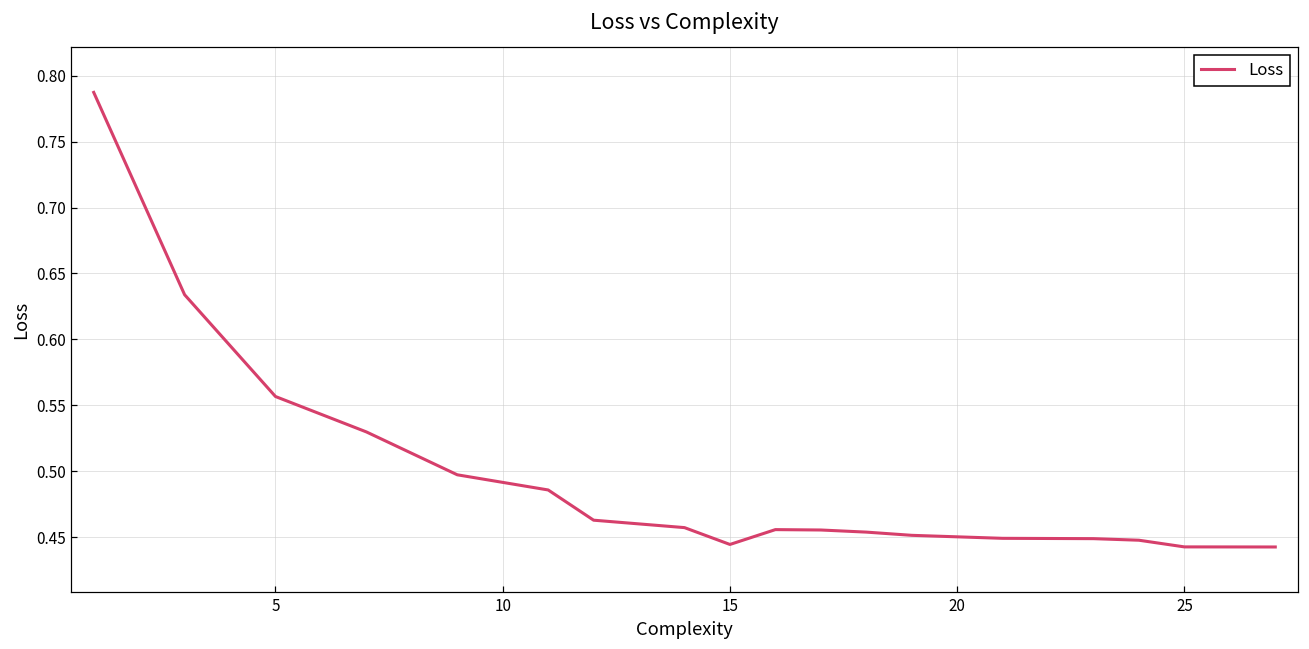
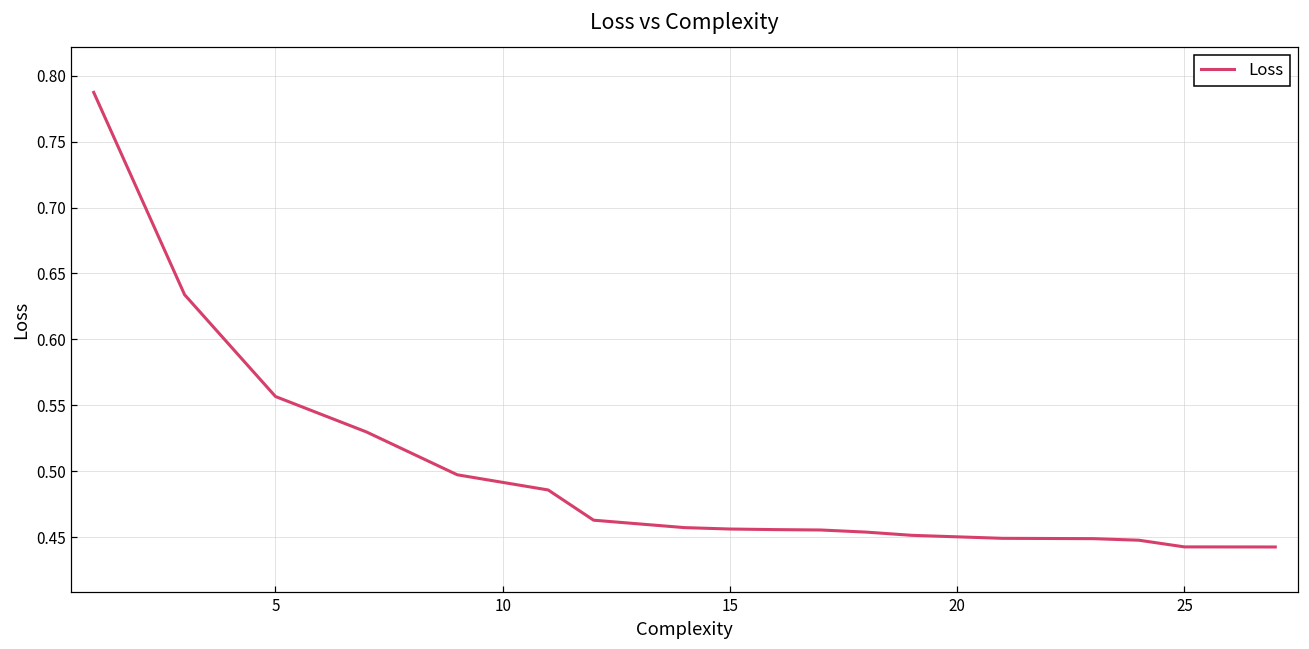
  {
    "5": 0.557,
-   "15": 0.444,
+   "15": 0.456,
    "25": 0.443
  }
